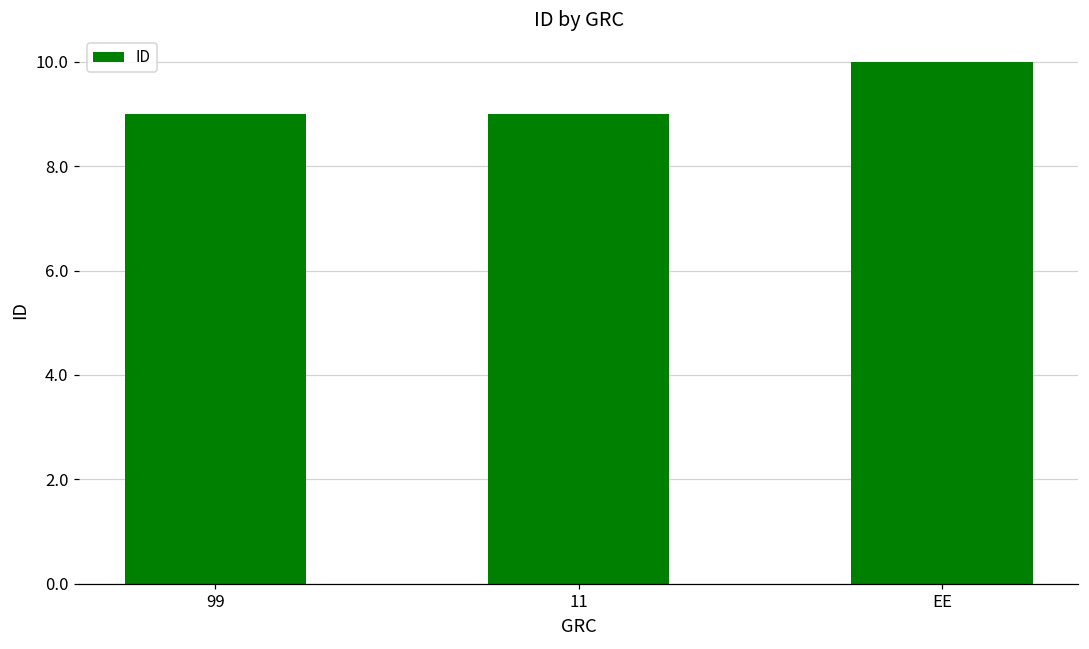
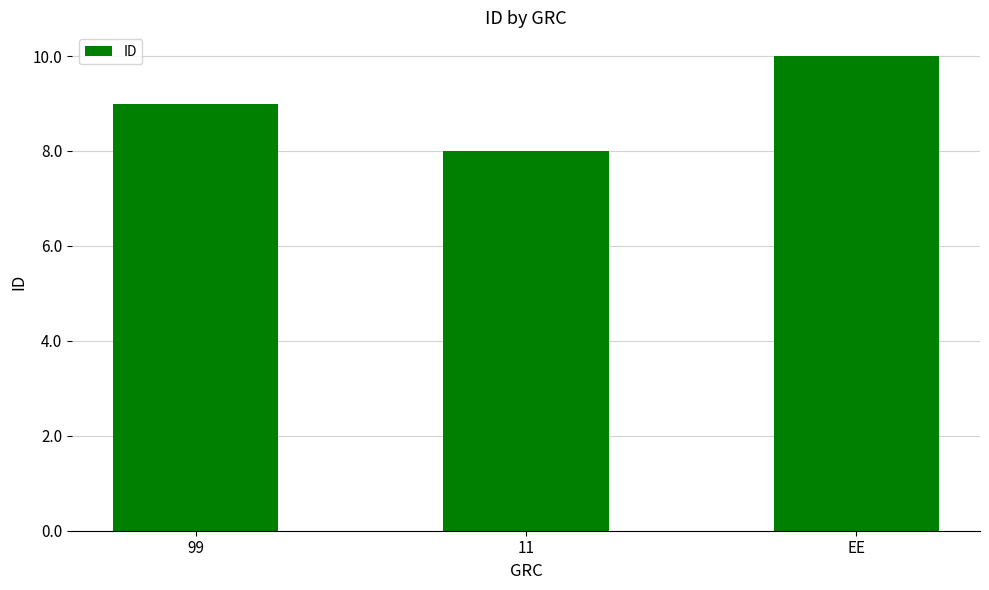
  {
    "99": 9,
-   "11": 9,
+   "11": 8,
    "EE": 10
  }
